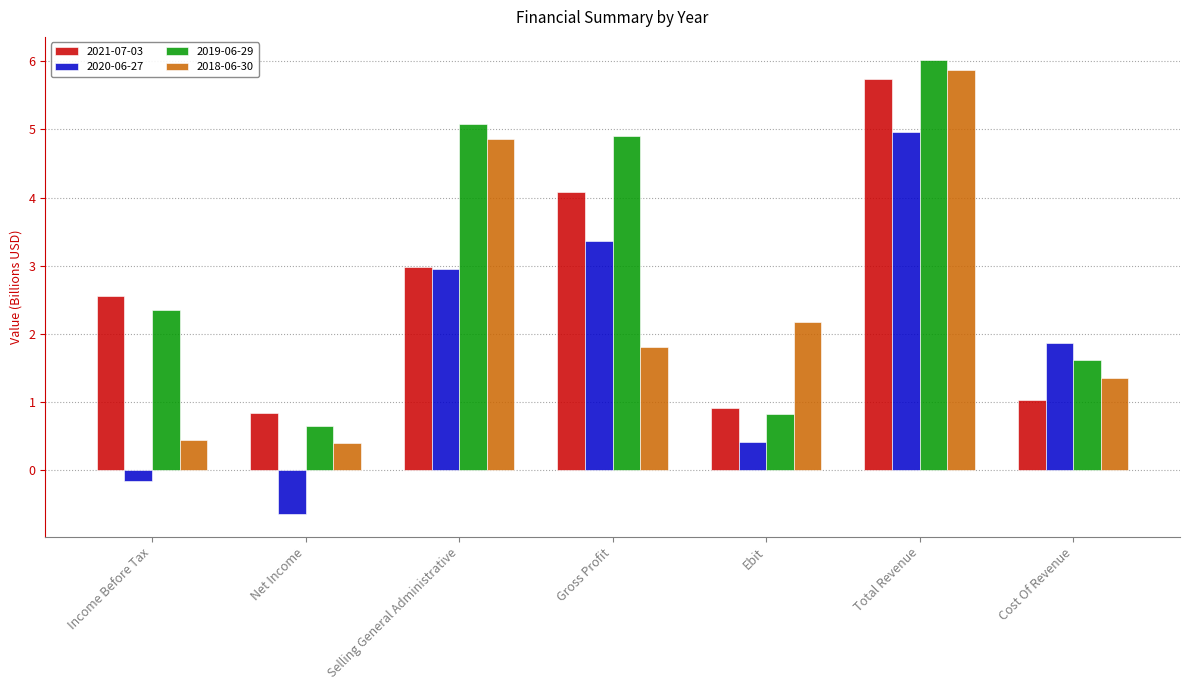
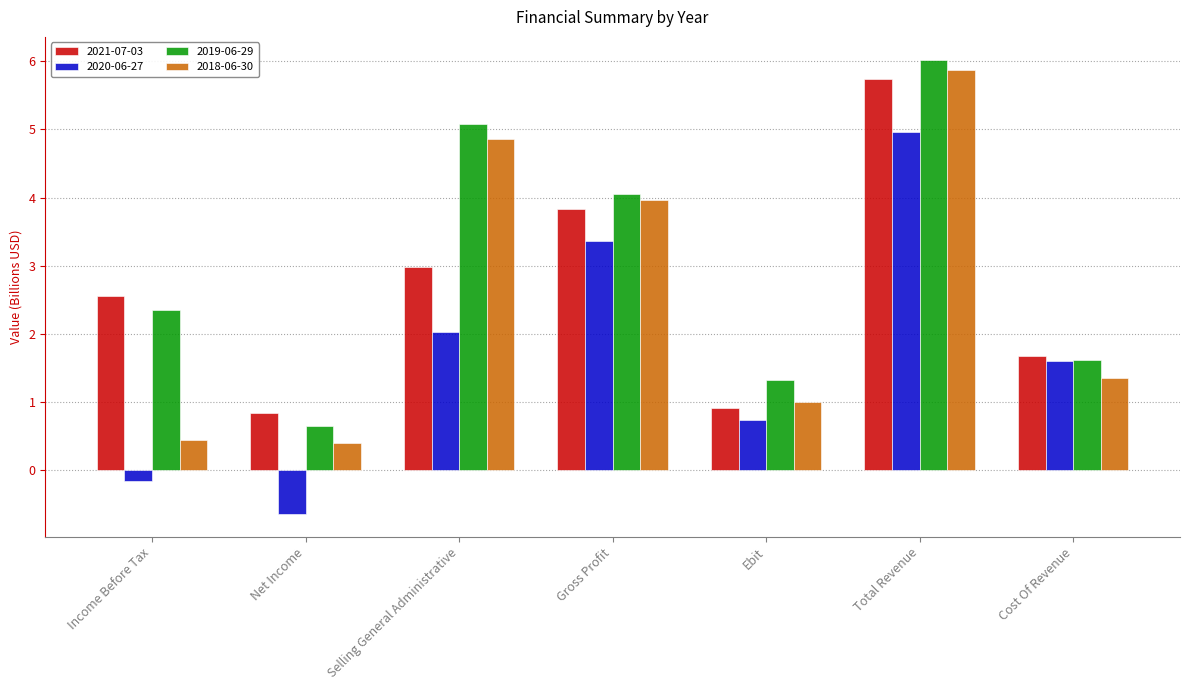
  {
    "2021-07-03": {
      "Income Before Tax": 2.6,
      "Net Income": 0.8,
      "Selling General Administrative": 3.0,
-     "Gross Profit": 4.1,
+     "Gross Profit": 3.8,
      "Ebit": 0.9,
      "Total Revenue": 5.7,
-     "Cost Of Revenue": 1.0
+     "Cost Of Revenue": 1.7
    },
    "2020-06-27": {
      "Income Before Tax": -0.2,
      "Net Income": -0.7,
-     "Selling General Administrative": 2.9,
+     "Selling General Administrative": 2.0,
      "Gross Profit": 3.4,
-     "Ebit": 0.4,
+     "Ebit": 0.7,
      "Total Revenue": 5.0,
-     "Cost Of Revenue": 1.9
+     "Cost Of Revenue": 1.6
    },
    "2019-06-29": {
      "Income Before Tax": 2.3,
      "Net Income": 0.6,
      "Selling General Administrative": 5.1,
-     "Gross Profit": 4.9,
-     "Ebit": 0.8,
+     "Gross Profit": 4.1,
+     "Ebit": 1.3,
      "Total Revenue": 6.0,
      "Cost Of Revenue": 1.6
    },
    "2018-06-30": {
      "Income Before Tax": 0.4,
      "Net Income": 0.4,
      "Selling General Administrative": 4.9,
-     "Gross Profit": 1.8,
-     "Ebit": 2.2,
+     "Gross Profit": 4.0,
+     "Ebit": 1.0,
      "Total Revenue": 5.9,
      "Cost Of Revenue": 1.3
    }
  }
